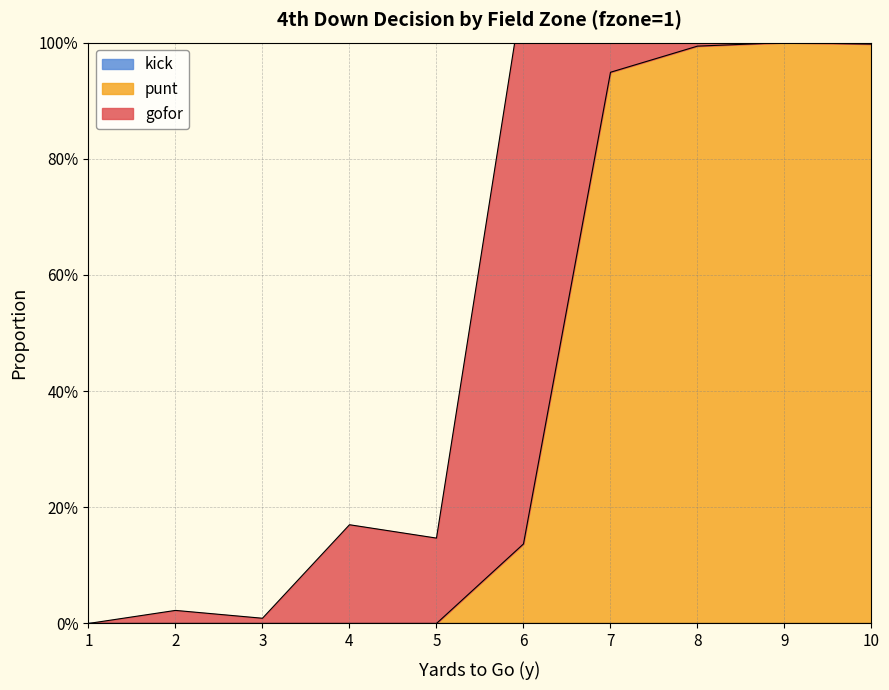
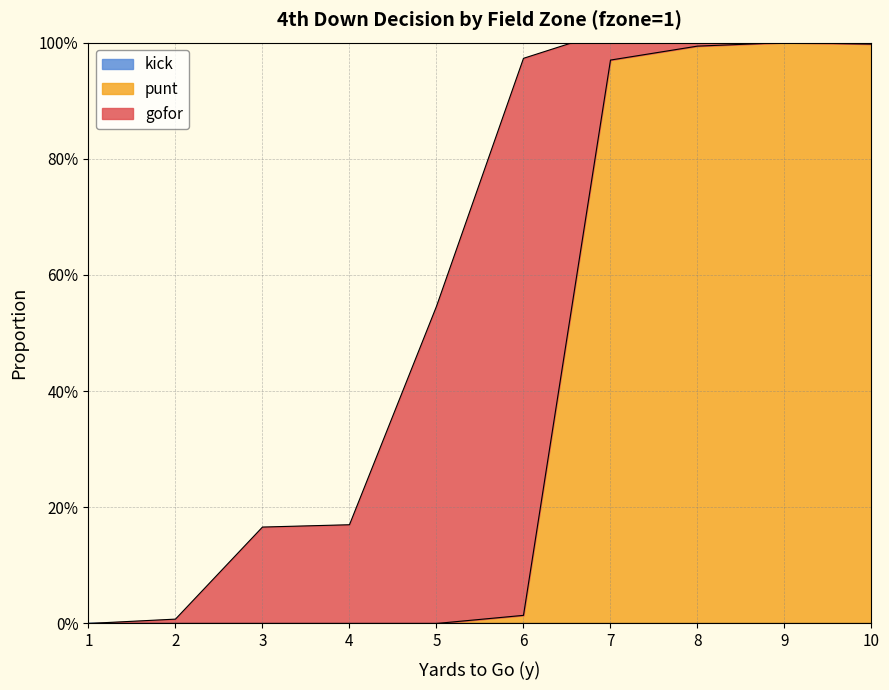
  {
    "kick": {
      "6": "0%",
      "7": "0%",
      "8": "0%",
      "9": "0%",
      "10": "0%"
    },
    "punt": {
-     "6": "14%",
-     "7": "95%",
+     "6": "1%",
+     "7": "97%",
      "8": "99%"
    },
    "gofor": {
-     "2": "2%",
-     "3": "1%",
+     "2": "1%",
+     "3": "17%",
      "4": "17%",
-     "5": "15%",
+     "5": "55%",
      "8": "1%"
    }
  }
